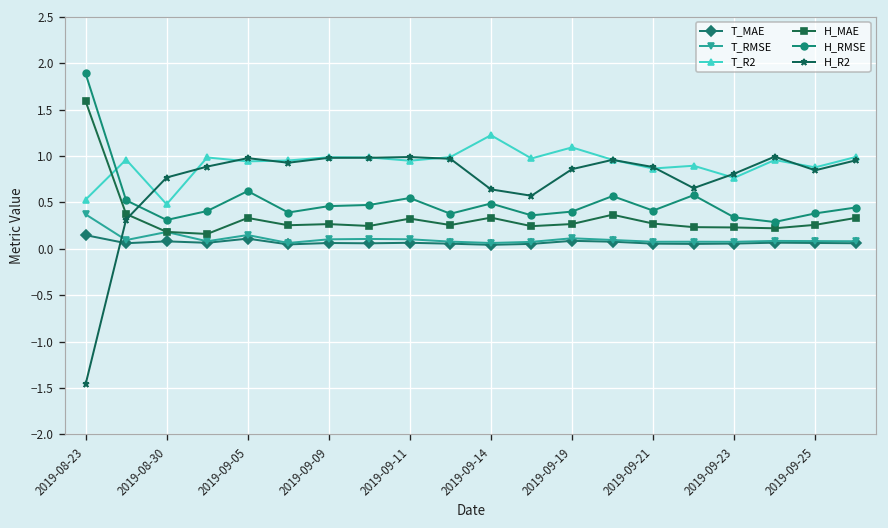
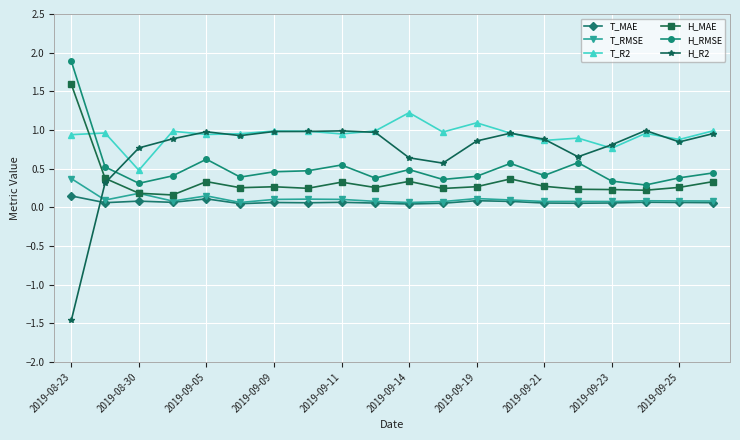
  {
    "T_R2": {
-     "2019-08-23": 0.5,
+     "2019-08-23": 0.9,
      "2019-08-30": 0.5,
      "2019-09-05": 0.9,
      "2019-09-11": 0.9,
      "2019-09-14": 1.2,
      "2019-09-19": 1.1,
      "2019-09-23": 0.8
    }
  }
